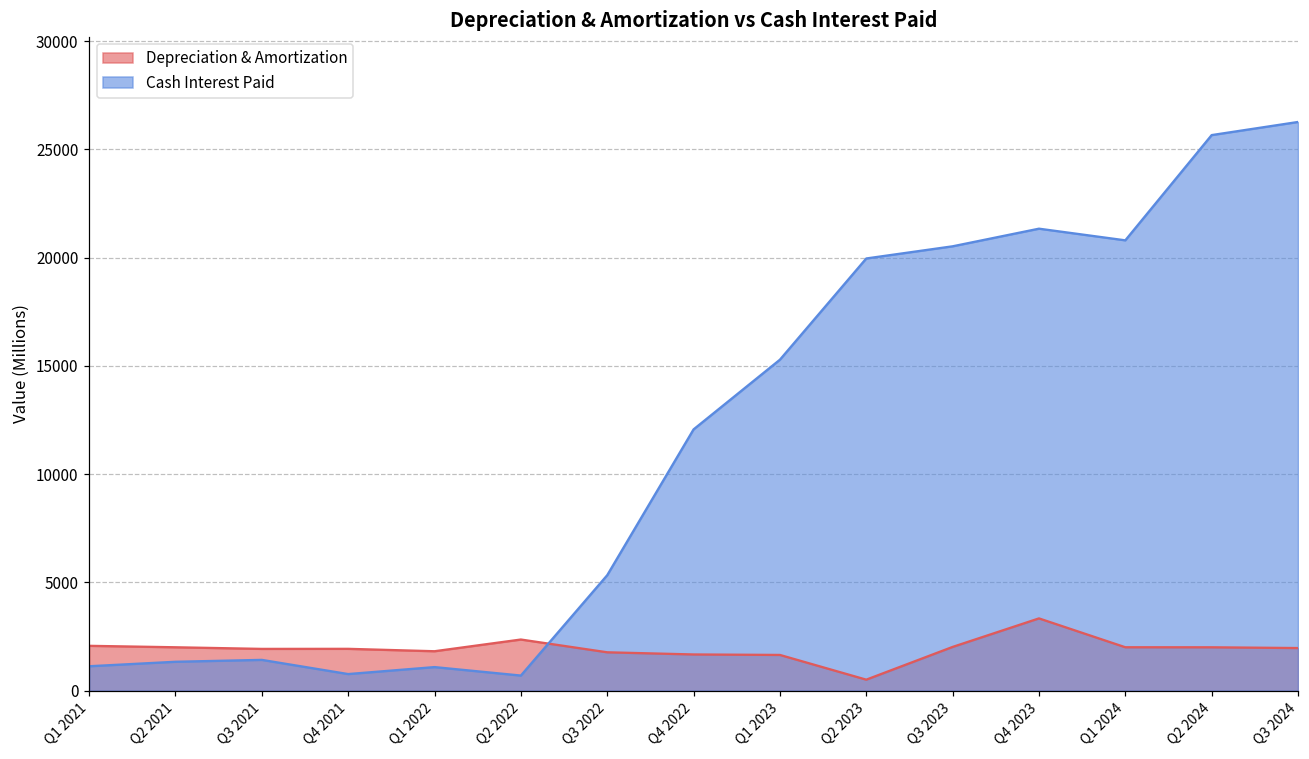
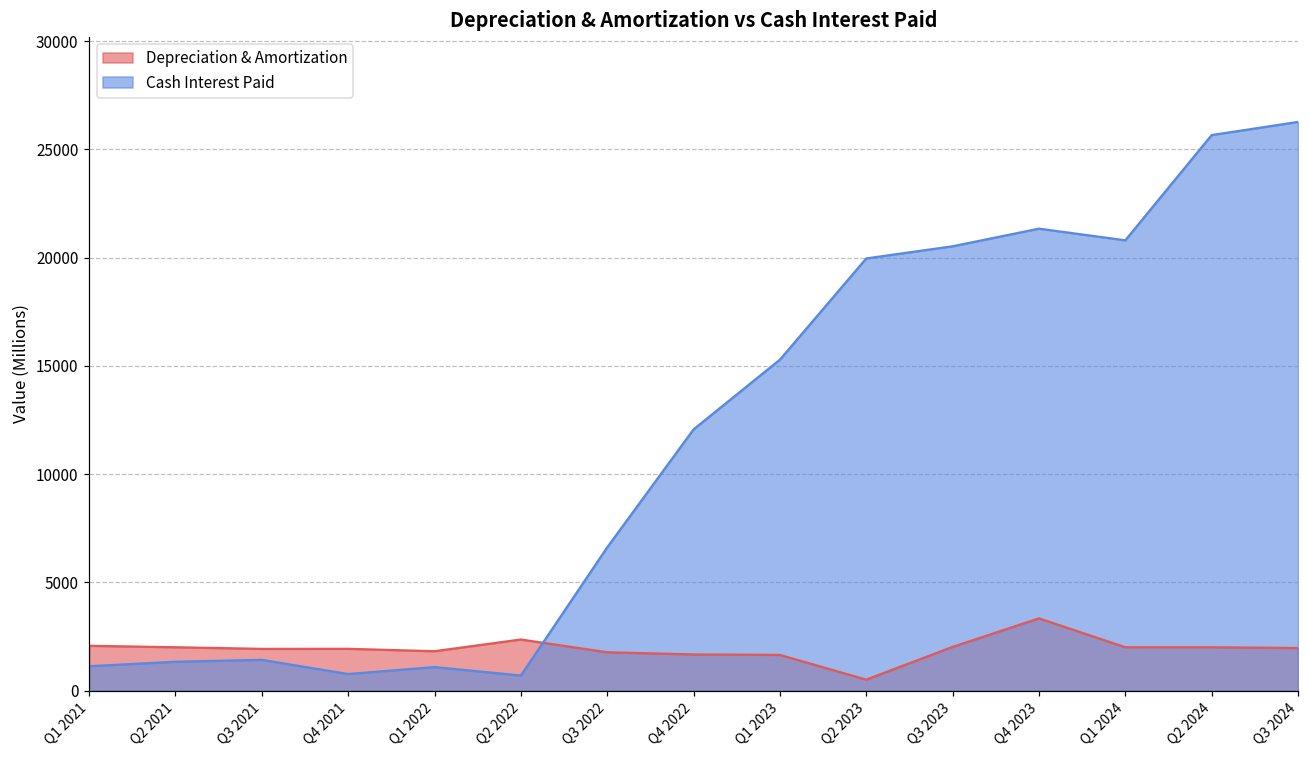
  {
    "Depreciation & Amortization": {
      "Q1 2021": 2100,
      "Q2 2021": 2000,
      "Q3 2021": 1900,
      "Q4 2021": 1900,
      "Q1 2022": 1800,
      "Q2 2022": 2400,
      "Q3 2022": 1800,
      "Q4 2022": 1700,
      "Q1 2023": 1600,
      "Q2 2023": 500,
      "Q3 2023": 2000,
      "Q4 2023": 3300,
      "Q1 2024": 2000,
      "Q2 2024": 2000,
      "Q3 2024": 2000
    },
    "Cash Interest Paid": {
      "Q1 2021": 1100,
      "Q2 2021": 1300,
      "Q3 2021": 1400,
      "Q4 2021": 800,
      "Q1 2022": 1100,
      "Q2 2022": 700,
-     "Q3 2022": 5300,
+     "Q3 2022": 6600,
      "Q4 2022": 12100,
      "Q1 2023": 15300,
      "Q2 2023": 20000,
      "Q3 2023": 20500,
      "Q4 2023": 21300,
      "Q1 2024": 20800,
      "Q2 2024": 25700,
      "Q3 2024": 26300
    }
  }
